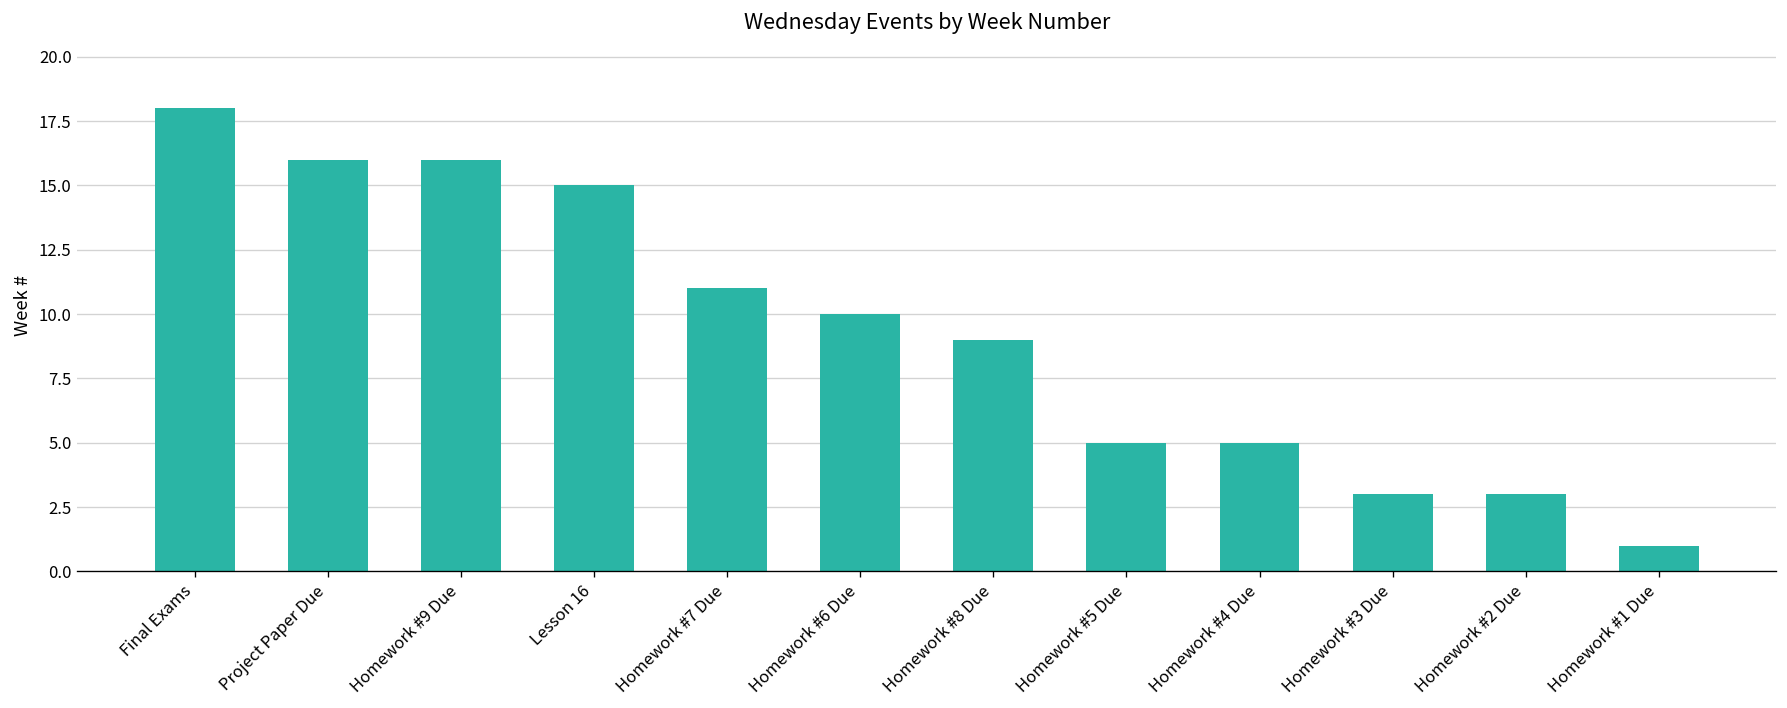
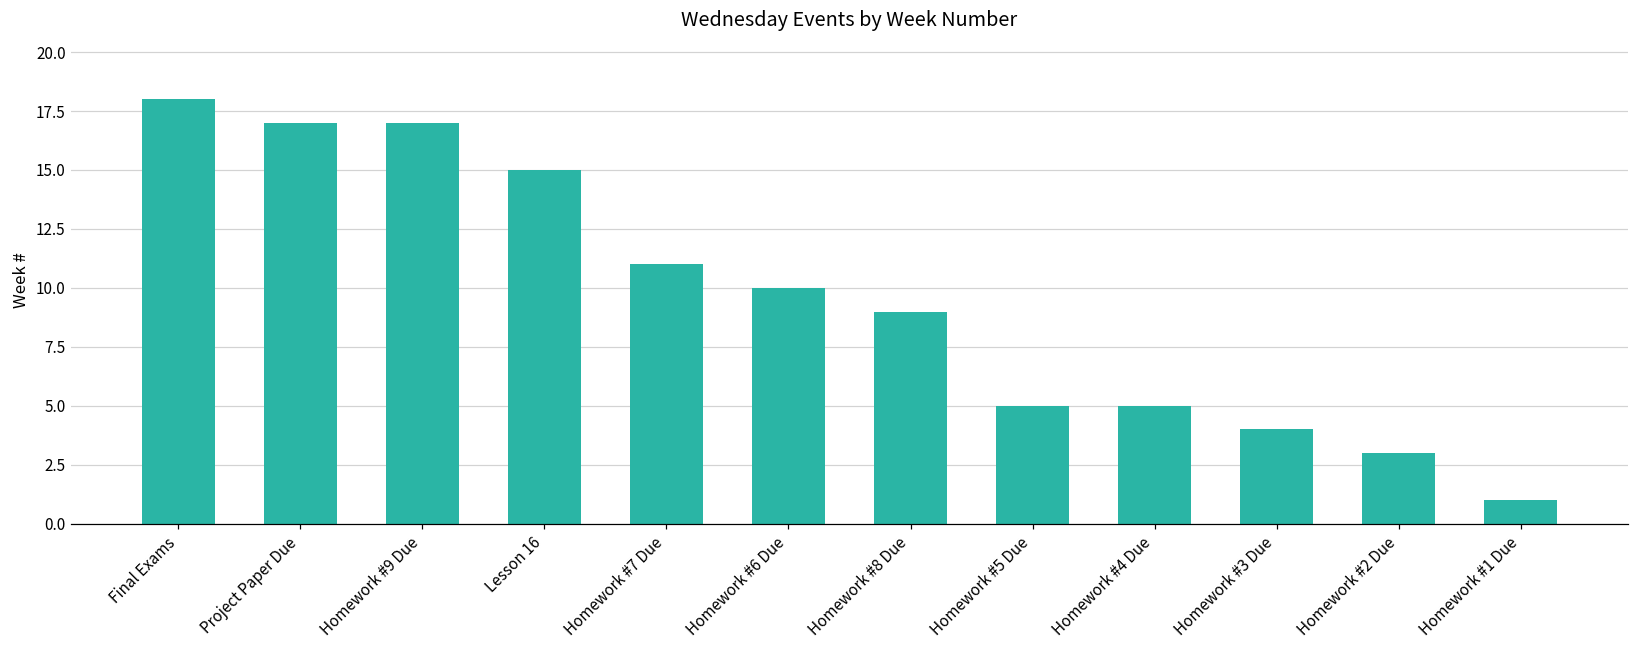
  {
    "Final Exams": 18,
-   "Project Paper Due": 16,
-   "Homework #9 Due": 16,
+   "Project Paper Due": 17,
+   "Homework #9 Due": 17,
    "Lesson 16": 15,
    "Homework #7 Due": 11,
    "Homework #6 Due": 10,
    "Homework #8 Due": 9,
    "Homework #5 Due": 5,
    "Homework #4 Due": 5,
-   "Homework #3 Due": 3,
+   "Homework #3 Due": 4,
    "Homework #2 Due": 3,
    "Homework #1 Due": 1
  }
